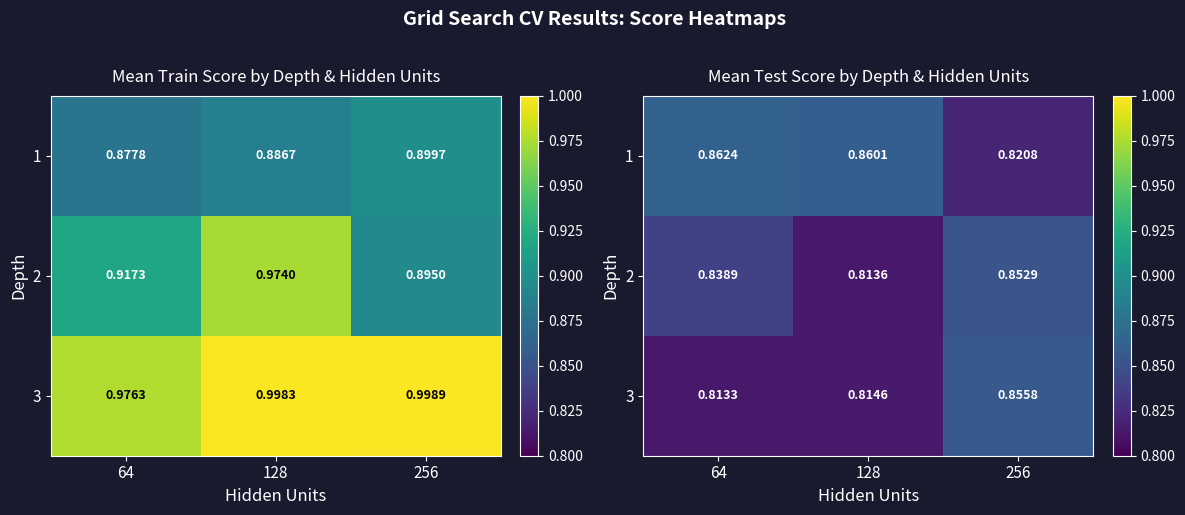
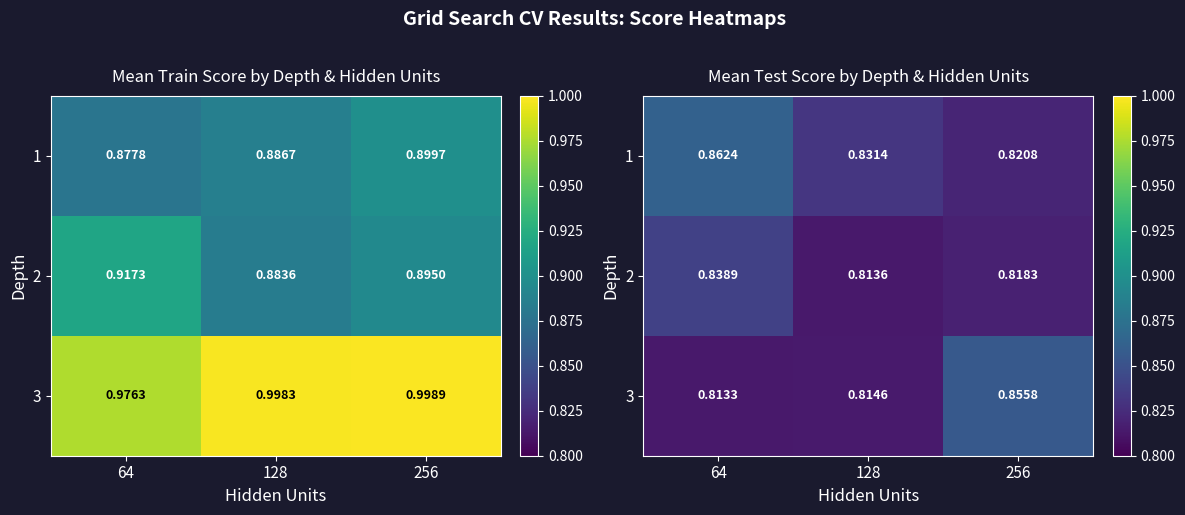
  {
    "Mean Train Score by Depth & Hidden Units": {
      "1": {
        "64": 0.8778,
        "128": 0.8867,
        "256": 0.8997
      },
      "2": {
        "64": 0.9173,
-       "128": 0.9740,
+       "128": 0.8836,
        "256": 0.8950
      },
      "3": {
        "64": 0.9763,
        "128": 0.9983,
        "256": 0.9989
      }
    },
    "Mean Test Score by Depth & Hidden Units": {
      "1": {
        "64": 0.8624,
-       "128": 0.8601,
+       "128": 0.8314,
        "256": 0.8208
      },
      "2": {
        "64": 0.8389,
        "128": 0.8136,
-       "256": 0.8529
+       "256": 0.8183
      },
      "3": {
        "64": 0.8133,
        "128": 0.8146,
        "256": 0.8558
      }
    }
  }
